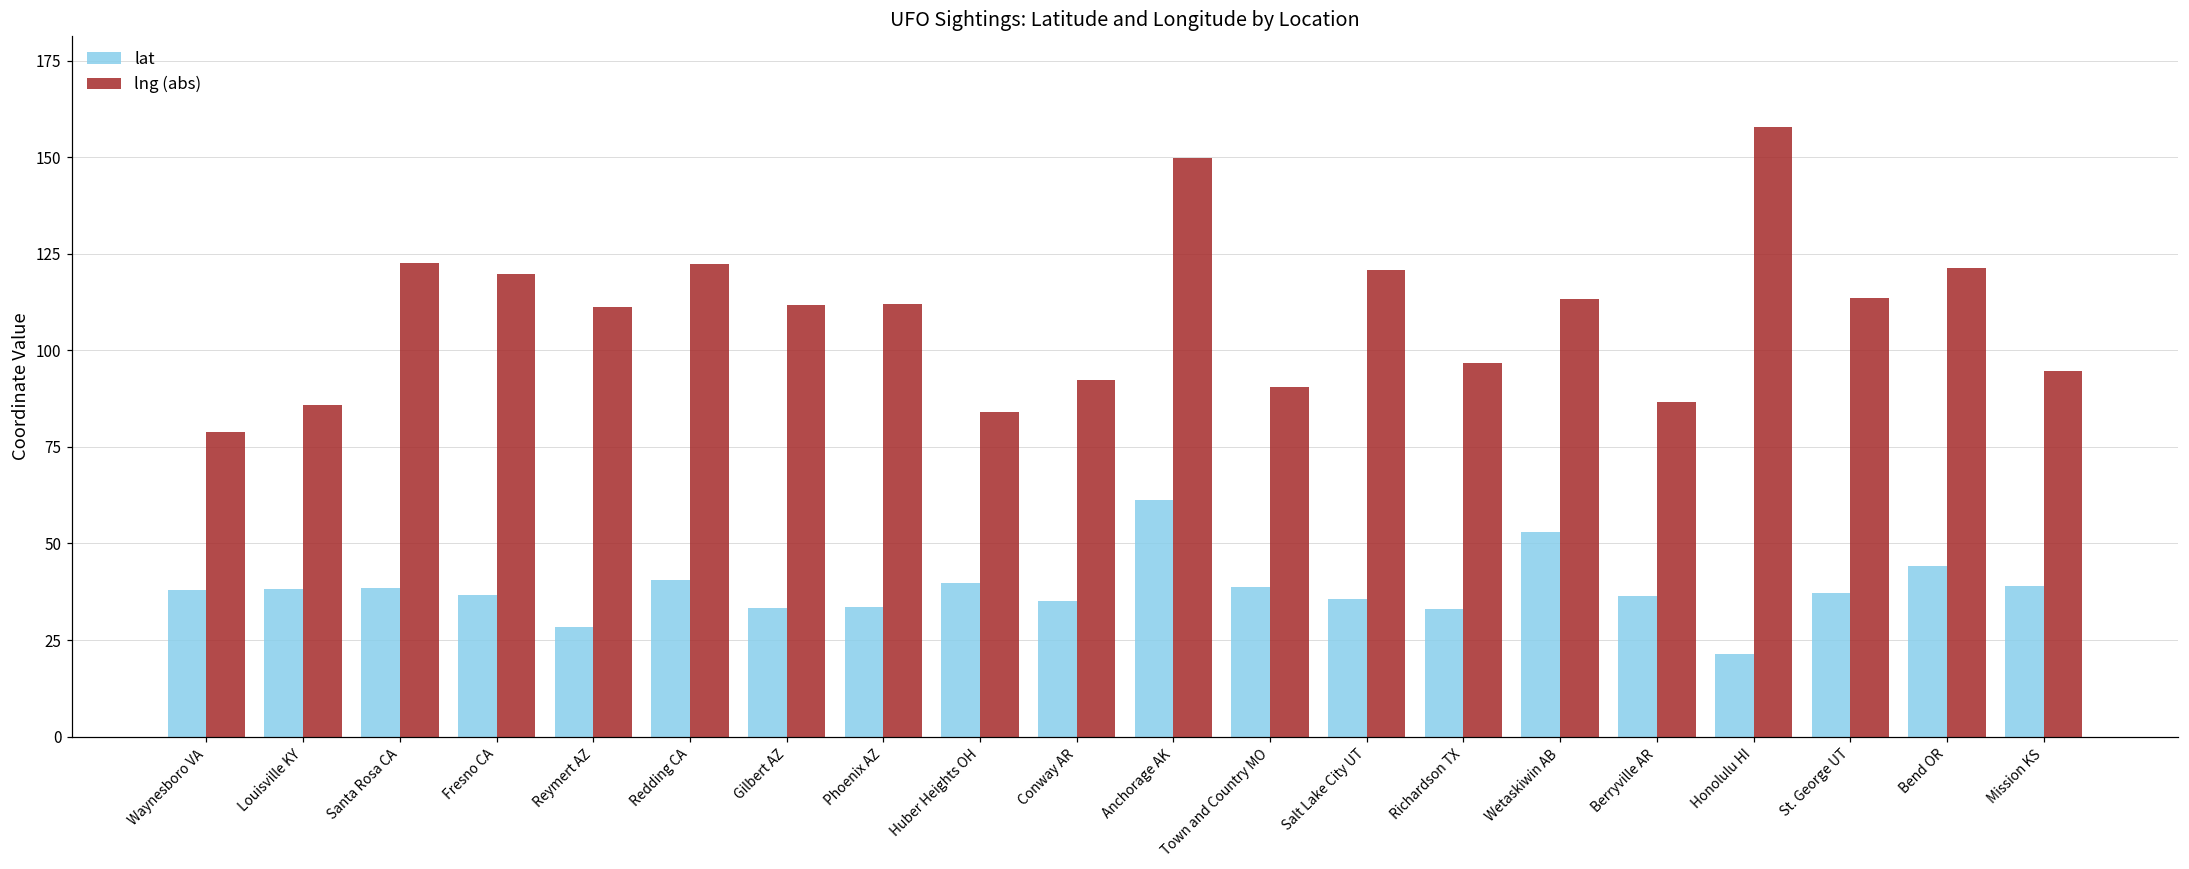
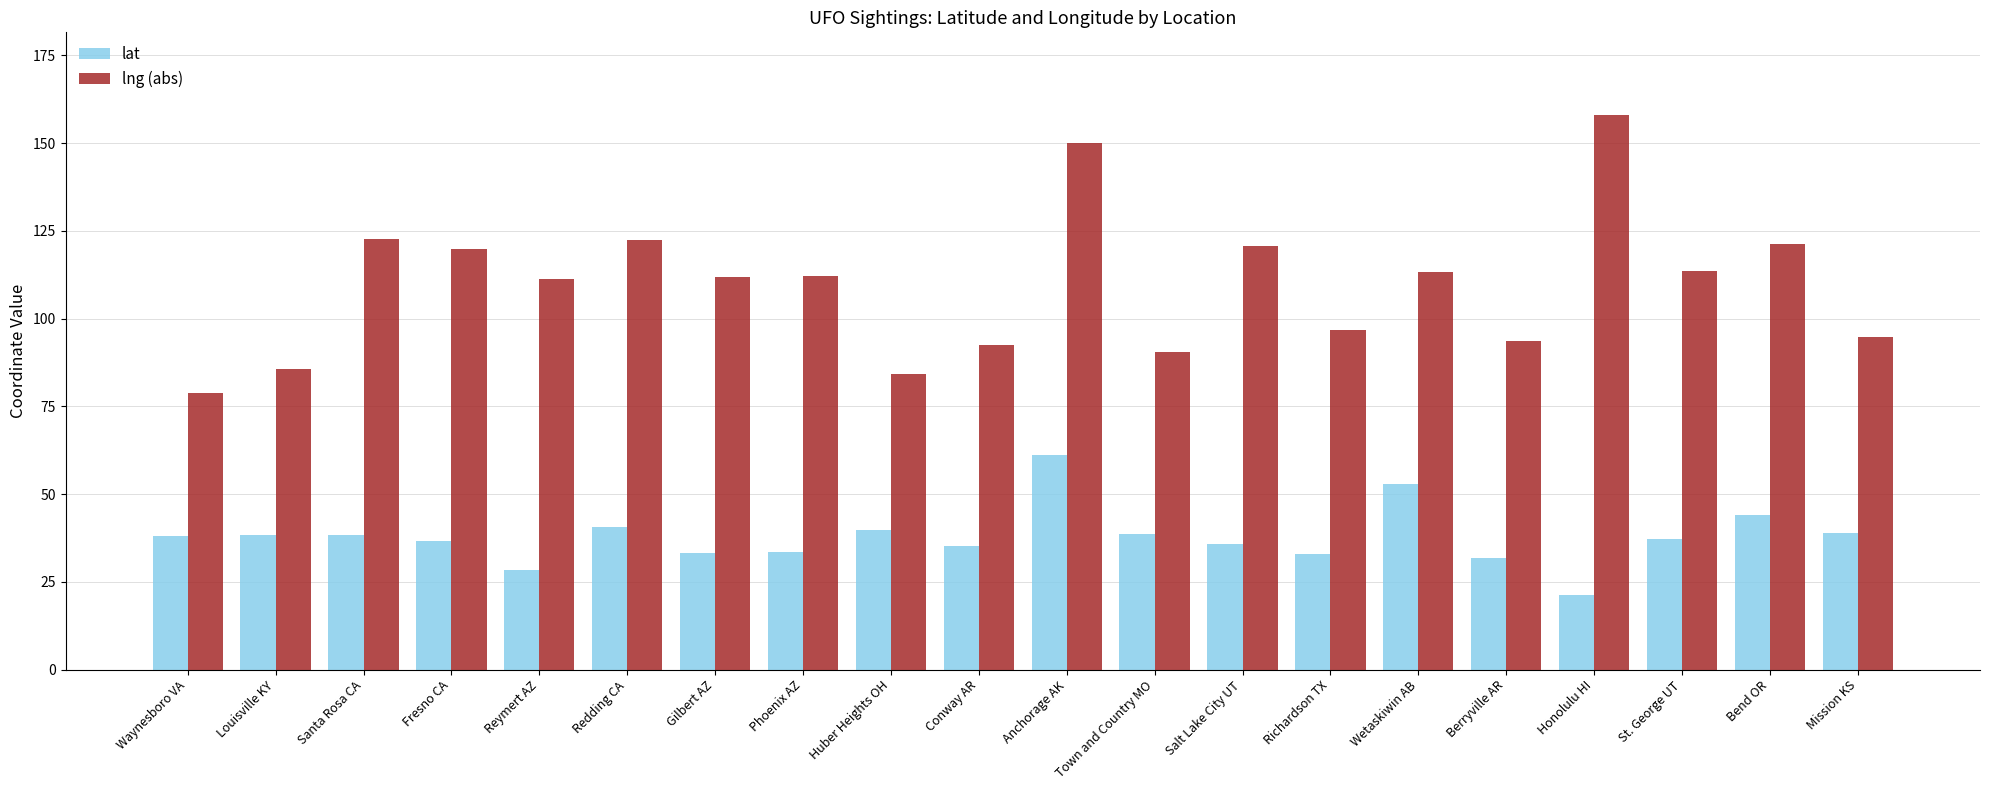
  {
    "lat": {
      "Waynesboro VA": 38,
      "Louisville KY": 38,
      "Santa Rosa CA": 38,
      "Fresno CA": 37,
      "Reymert AZ": 28,
      "Redding CA": 41,
      "Gilbert AZ": 33,
      "Phoenix AZ": 33,
      "Huber Heights OH": 40,
      "Conway AR": 35,
      "Anchorage AK": 61,
      "Town and Country MO": 39,
      "Salt Lake City UT": 36,
      "Richardson TX": 33,
      "Wetaskiwin AB": 53,
-     "Berryville AR": 36,
+     "Berryville AR": 32,
      "Honolulu HI": 21,
      "St. George UT": 37,
      "Bend OR": 44,
      "Mission KS": 39
    },
    "lng (abs)": {
      "Waynesboro VA": 79,
      "Louisville KY": 86,
      "Santa Rosa CA": 123,
      "Fresno CA": 120,
      "Reymert AZ": 111,
      "Redding CA": 122,
      "Gilbert AZ": 112,
      "Phoenix AZ": 112,
      "Huber Heights OH": 84,
      "Conway AR": 92,
      "Anchorage AK": 150,
      "Town and Country MO": 90,
      "Salt Lake City UT": 121,
      "Richardson TX": 97,
      "Wetaskiwin AB": 113,
-     "Berryville AR": 87,
+     "Berryville AR": 94,
      "Honolulu HI": 158,
      "St. George UT": 114,
      "Bend OR": 121,
      "Mission KS": 95
    }
  }
